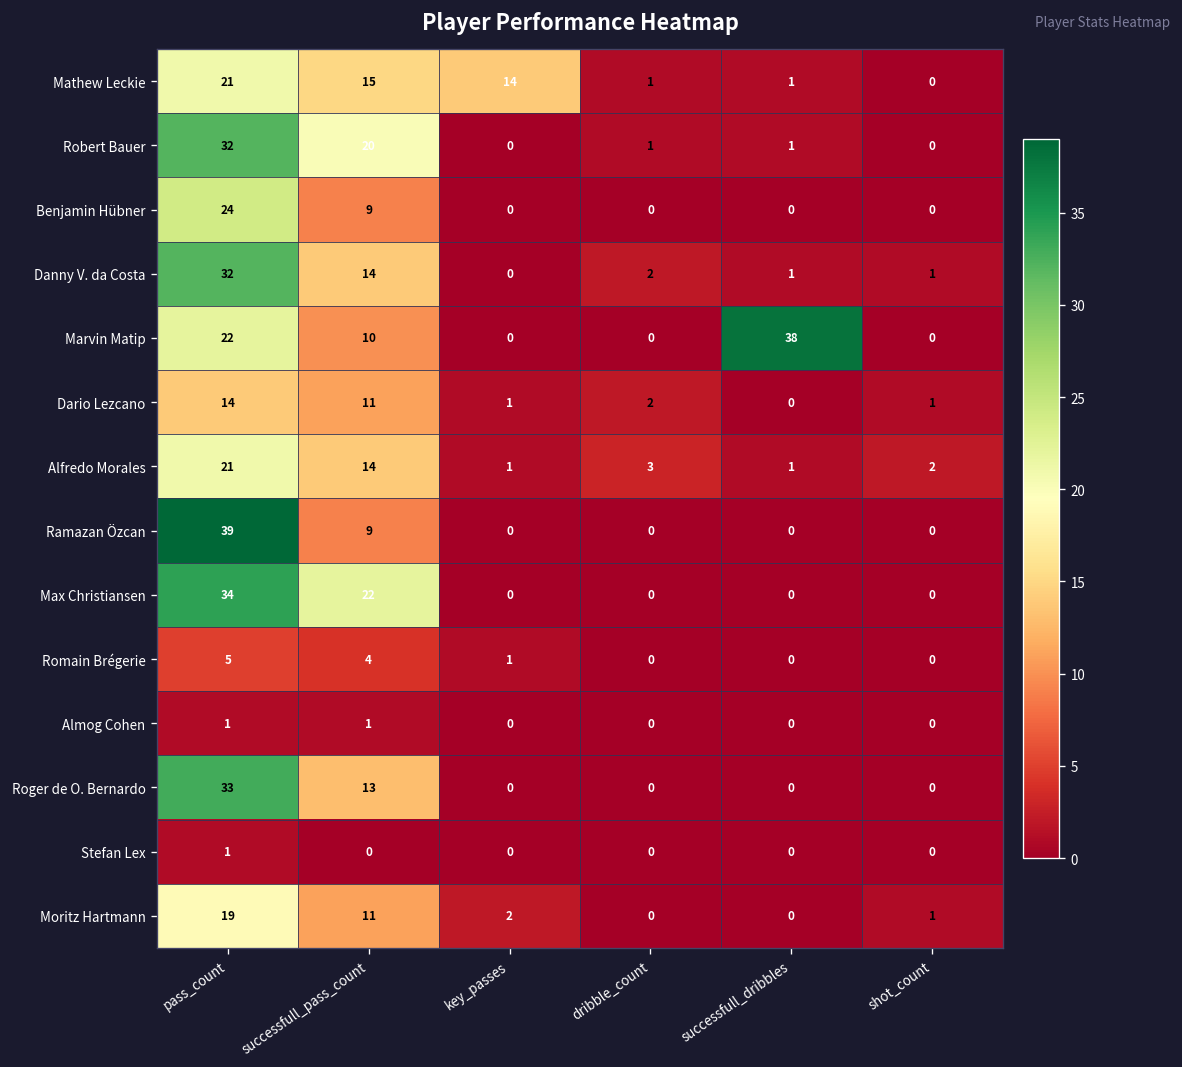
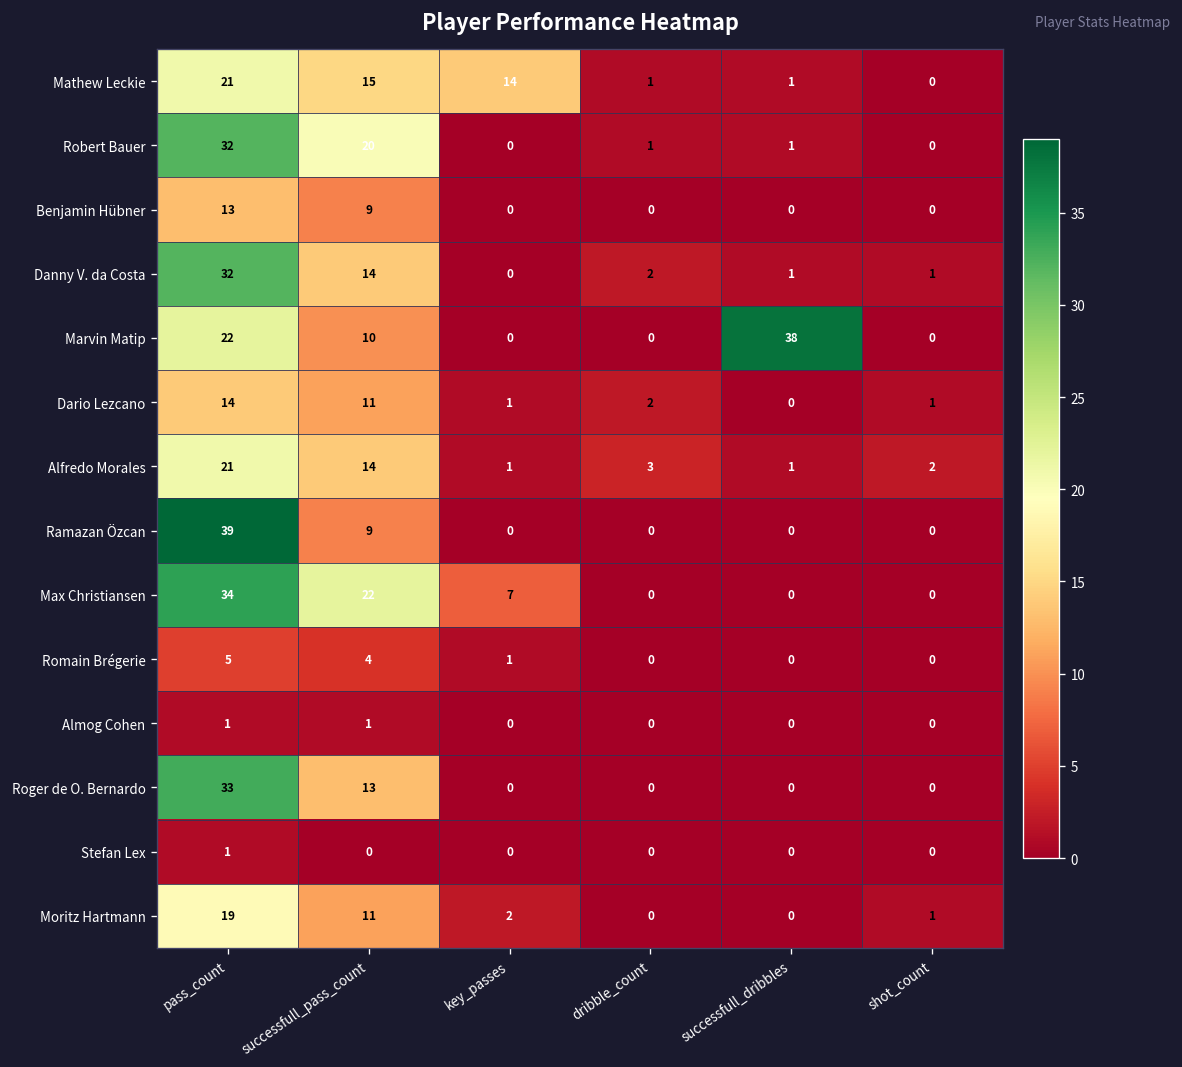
  {
    "Mathew Leckie": {
      "pass_count": 21,
      "successfull_pass_count": 15,
      "key_passes": 14,
      "dribble_count": 1,
      "successfull_dribbles": 1,
      "shot_count": 0
    },
    "Robert Bauer": {
      "pass_count": 32,
      "successfull_pass_count": 20,
      "key_passes": 0,
      "dribble_count": 1,
      "successfull_dribbles": 1,
      "shot_count": 0
    },
    "Benjamin Hübner": {
-     "pass_count": 24,
+     "pass_count": 13,
      "successfull_pass_count": 9,
      "key_passes": 0,
      "dribble_count": 0,
      "successfull_dribbles": 0,
      "shot_count": 0
    },
    "Danny V. da Costa": {
      "pass_count": 32,
      "successfull_pass_count": 14,
      "key_passes": 0,
      "dribble_count": 2,
      "successfull_dribbles": 1,
      "shot_count": 1
    },
    "Marvin Matip": {
      "pass_count": 22,
      "successfull_pass_count": 10,
      "key_passes": 0,
      "dribble_count": 0,
      "successfull_dribbles": 38,
      "shot_count": 0
    },
    "Dario Lezcano": {
      "pass_count": 14,
      "successfull_pass_count": 11,
      "key_passes": 1,
      "dribble_count": 2,
      "successfull_dribbles": 0,
      "shot_count": 1
    },
    "Alfredo Morales": {
      "pass_count": 21,
      "successfull_pass_count": 14,
      "key_passes": 1,
      "dribble_count": 3,
      "successfull_dribbles": 1,
      "shot_count": 2
    },
    "Ramazan Özcan": {
      "pass_count": 39,
      "successfull_pass_count": 9,
      "key_passes": 0,
      "dribble_count": 0,
      "successfull_dribbles": 0,
      "shot_count": 0
    },
    "Max Christiansen": {
      "pass_count": 34,
      "successfull_pass_count": 22,
-     "key_passes": 0,
+     "key_passes": 7,
      "dribble_count": 0,
      "successfull_dribbles": 0,
      "shot_count": 0
    },
    "Romain Brégerie": {
      "pass_count": 5,
      "successfull_pass_count": 4,
      "key_passes": 1,
      "dribble_count": 0,
      "successfull_dribbles": 0,
      "shot_count": 0
    },
    "Almog Cohen": {
      "pass_count": 1,
      "successfull_pass_count": 1,
      "key_passes": 0,
      "dribble_count": 0,
      "successfull_dribbles": 0,
      "shot_count": 0
    },
    "Roger de O. Bernardo": {
      "pass_count": 33,
      "successfull_pass_count": 13,
      "key_passes": 0,
      "dribble_count": 0,
      "successfull_dribbles": 0,
      "shot_count": 0
    },
    "Stefan Lex": {
      "pass_count": 1,
      "successfull_pass_count": 0,
      "key_passes": 0,
      "dribble_count": 0,
      "successfull_dribbles": 0,
      "shot_count": 0
    },
    "Moritz Hartmann": {
      "pass_count": 19,
      "successfull_pass_count": 11,
      "key_passes": 2,
      "dribble_count": 0,
      "successfull_dribbles": 0,
      "shot_count": 1
    }
  }
